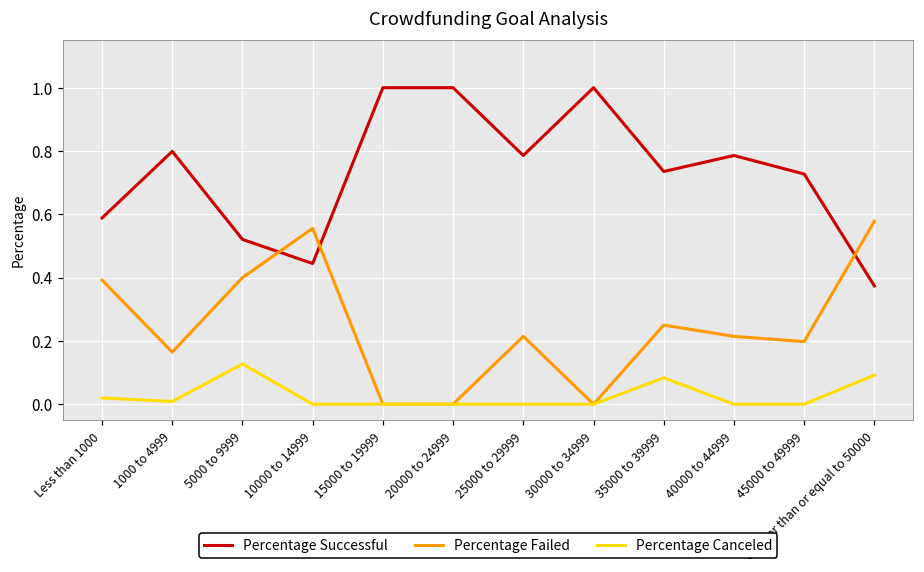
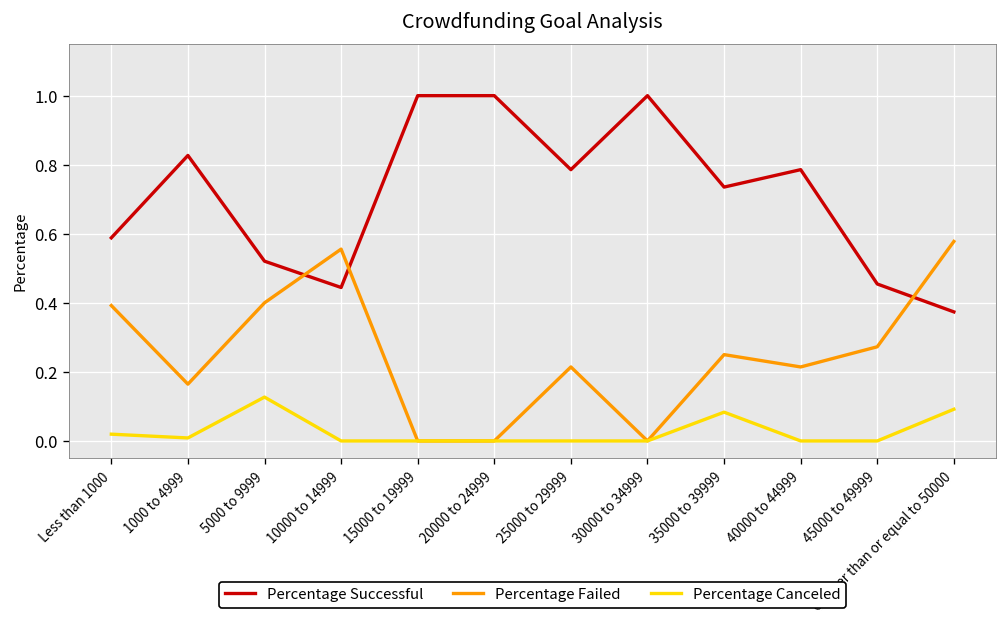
  {
    "Percentage Successful": {
      "Less than 1000": 0.59,
-     "1000 to 4999": 0.80,
+     "1000 to 4999": 0.83,
      "5000 to 9999": 0.52,
      "10000 to 14999": 0.44,
      "15000 to 19999": 1.00,
      "20000 to 24999": 1.00,
      "25000 to 29999": 0.79,
      "30000 to 34999": 1.00,
      "35000 to 39999": 0.74,
      "40000 to 44999": 0.79,
-     "45000 to 49999": 0.73,
+     "45000 to 49999": 0.45,
      "Greater than or equal to 50000": 0.37
    },
    "Percentage Failed": {
      "Less than 1000": 0.39,
      "1000 to 4999": 0.16,
      "5000 to 9999": 0.40,
      "10000 to 14999": 0.56,
      "25000 to 29999": 0.21,
      "35000 to 39999": 0.25,
      "40000 to 44999": 0.21,
-     "45000 to 49999": 0.20,
+     "45000 to 49999": 0.27,
      "Greater than or equal to 50000": 0.58
    },
    "Percentage Canceled": {
      "Less than 1000": 0.02,
      "1000 to 4999": 0.01,
      "5000 to 9999": 0.13,
      "10000 to 14999": 0.00,
      "25000 to 29999": 0.00,
      "35000 to 39999": 0.08,
      "40000 to 44999": 0.00,
      "45000 to 49999": 0.00,
      "Greater than or equal to 50000": 0.09
    }
  }
